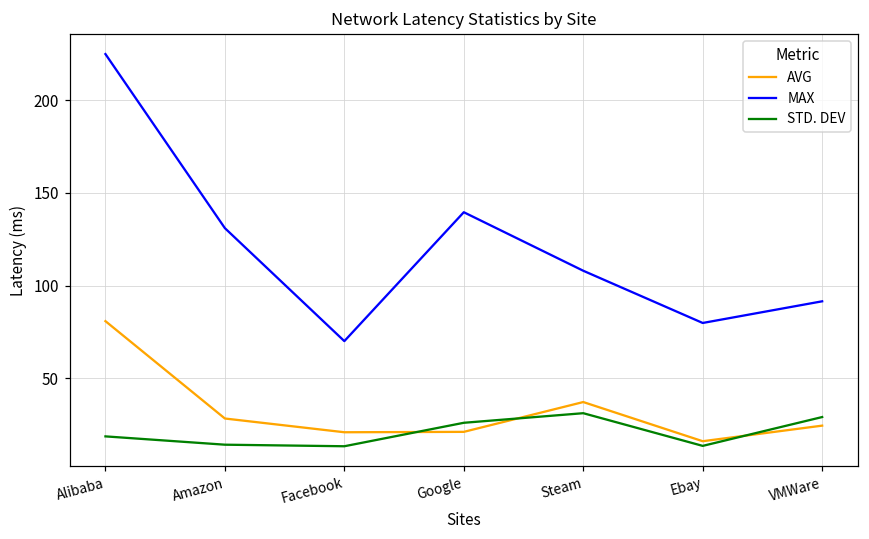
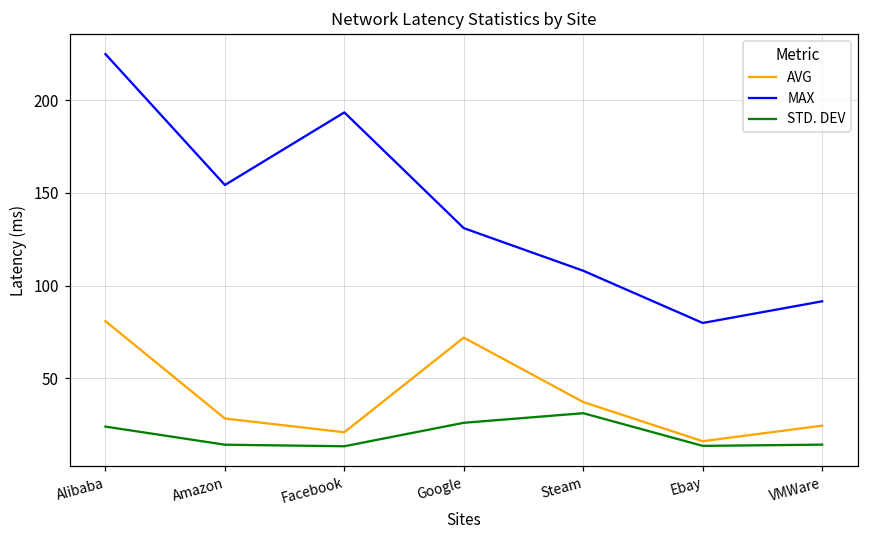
  {
    "AVG": {
      "Alibaba": 81,
      "Amazon": 28,
      "Facebook": 21,
-     "Google": 21,
+     "Google": 72,
      "Steam": 37,
      "Ebay": 16,
      "VMWare": 24
    },
    "MAX": {
      "Alibaba": 225,
-     "Amazon": 131,
-     "Facebook": 70,
-     "Google": 140,
+     "Amazon": 154,
+     "Facebook": 194,
+     "Google": 131,
      "Steam": 108,
      "Ebay": 80,
      "VMWare": 92
    },
    "STD. DEV": {
-     "Alibaba": 19,
+     "Alibaba": 24,
      "Amazon": 14,
      "Facebook": 13,
      "Google": 26,
      "Steam": 31,
      "Ebay": 13,
-     "VMWare": 29
+     "VMWare": 14
    }
  }
